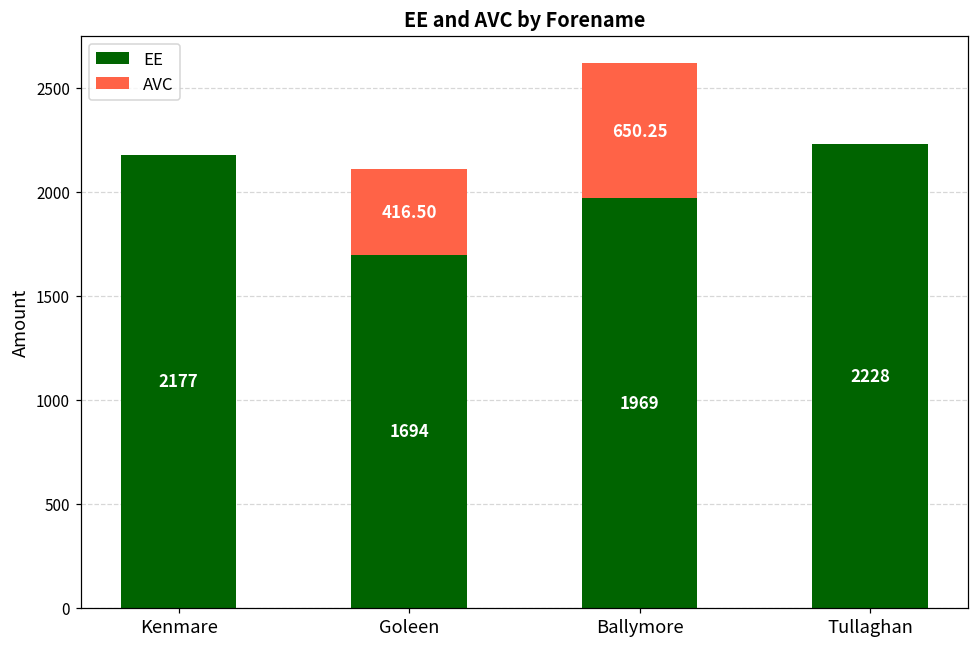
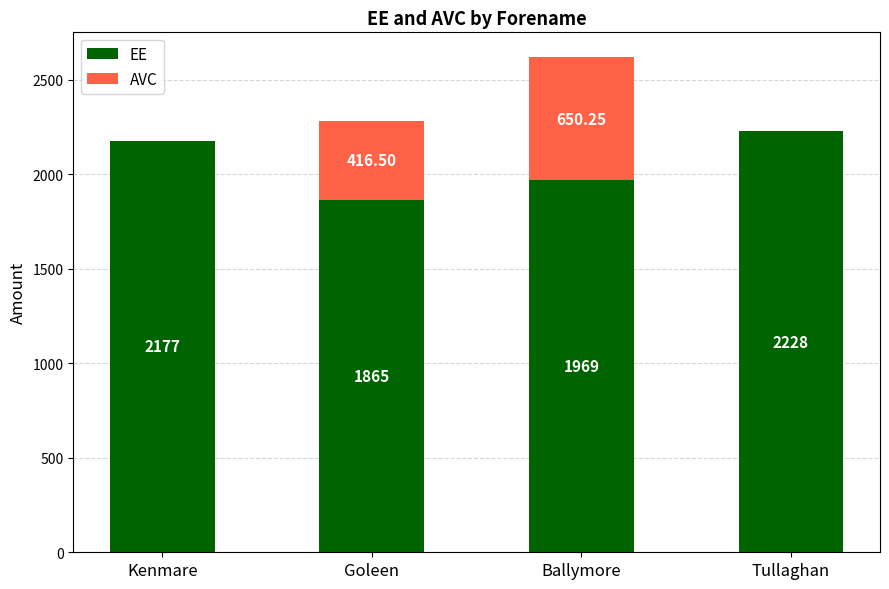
  {
    "EE": {
      "Kenmare": 2177,
-     "Goleen": 1694,
+     "Goleen": 1865,
      "Ballymore": 1969,
      "Tullaghan": 2228
    },
    "AVC": {
      "Goleen": 416.50,
      "Ballymore": 650.25
    }
  }
